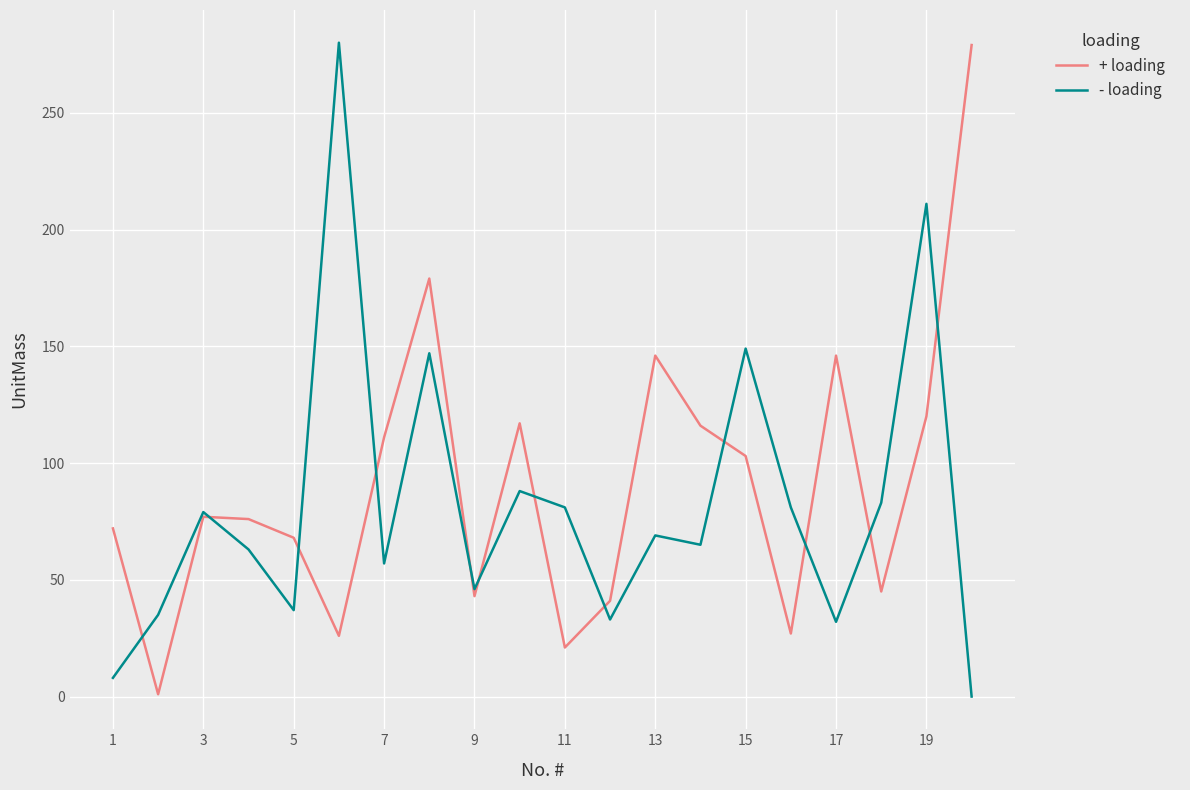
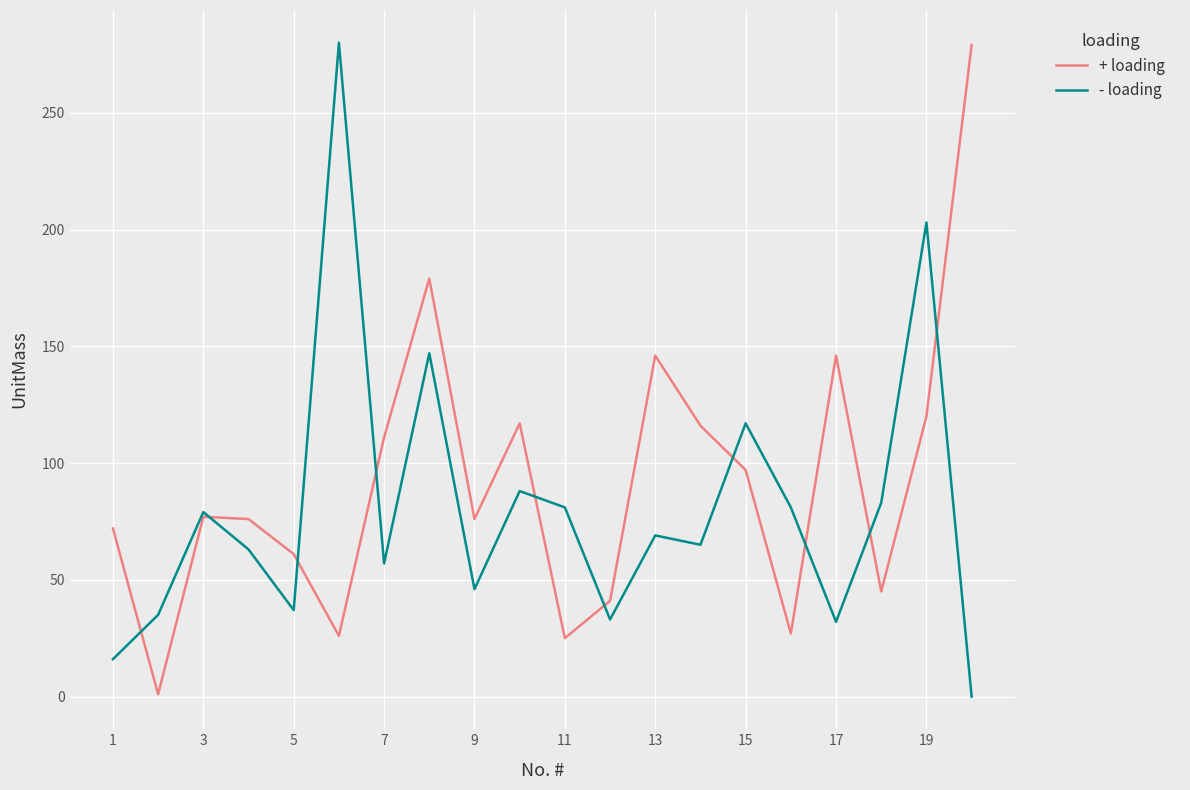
  {
    "+ loading": {
      "1": 72,
      "3": 77,
-     "5": 68,
+     "5": 61,
      "7": 111,
-     "9": 43,
-     "11": 21,
+     "9": 76,
+     "11": 25,
      "13": 146,
-     "15": 103,
+     "15": 97,
      "17": 146,
      "19": 120
    },
    "- loading": {
-     "1": 8,
+     "1": 16,
      "3": 79,
      "5": 37,
      "7": 57,
      "9": 46,
      "11": 81,
      "13": 69,
-     "15": 149,
+     "15": 117,
      "17": 32,
-     "19": 211
+     "19": 203
    }
  }
